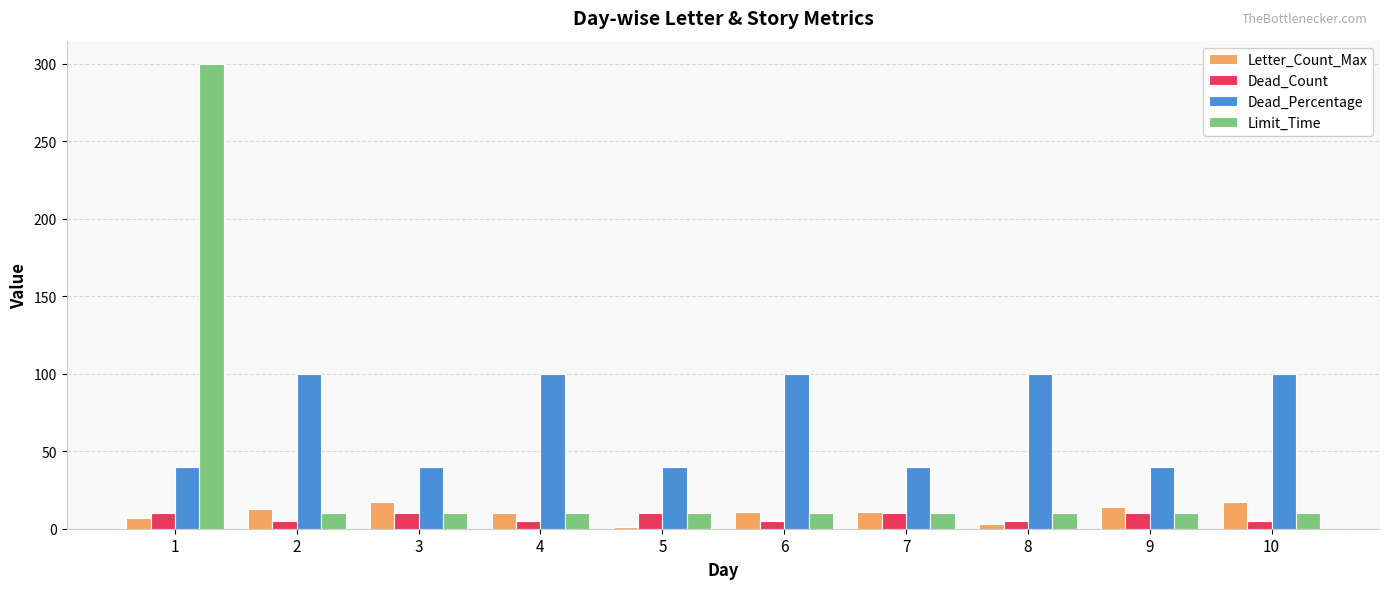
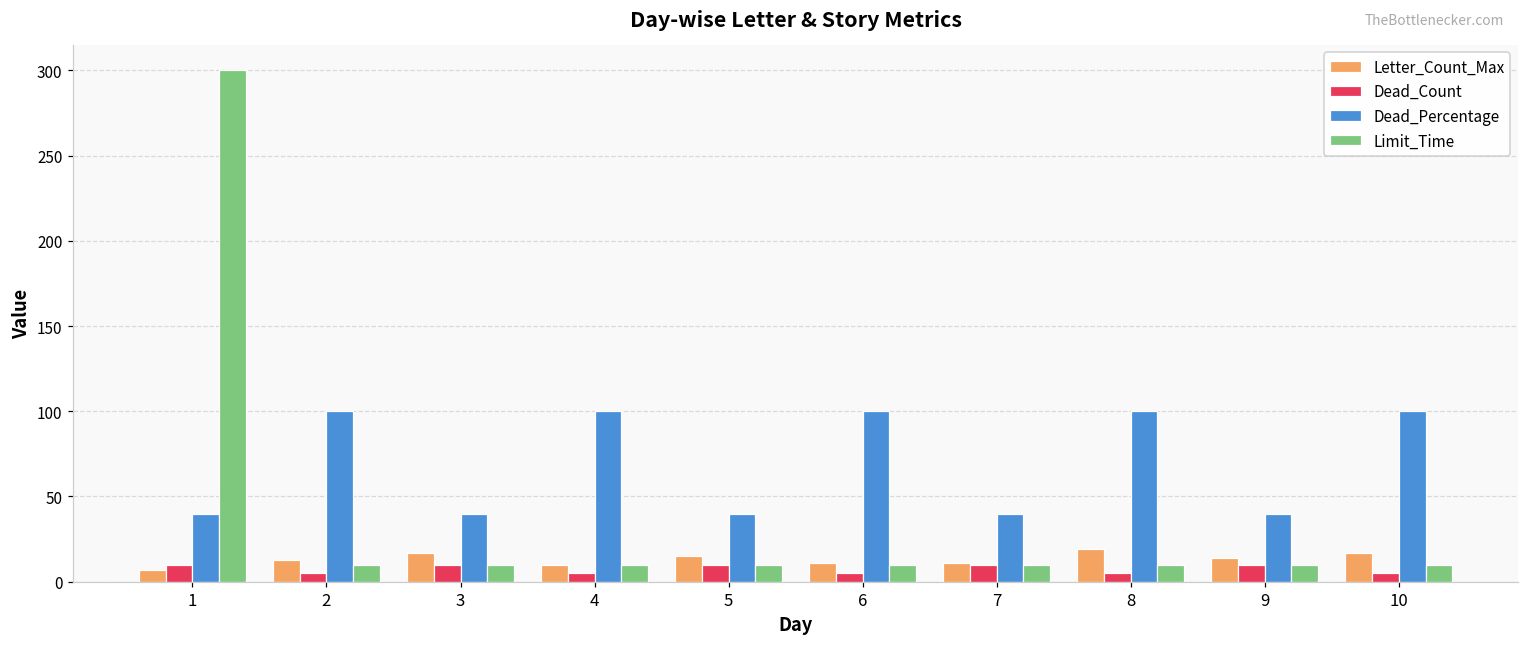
  {
    "Letter_Count_Max": {
      "1": 7,
      "2": 13,
      "3": 17,
      "4": 10,
-     "5": 1,
+     "5": 15,
      "6": 11,
      "7": 11,
-     "8": 3,
+     "8": 19,
      "9": 14,
      "10": 17
    },
    "Dead_Count": {
      "1": 10,
      "2": 5,
      "3": 10,
      "4": 5,
      "5": 10,
      "6": 5,
      "7": 10,
      "8": 5,
      "9": 10,
      "10": 5
    },
    "Dead_Percentage": {
      "1": 40,
      "2": 100,
      "3": 40,
      "4": 100,
      "5": 40,
      "6": 100,
      "7": 40,
      "8": 100,
      "9": 40,
      "10": 100
    },
    "Limit_Time": {
      "1": 300,
      "2": 10,
      "3": 10,
      "4": 10,
      "5": 10,
      "6": 10,
      "7": 10,
      "8": 10,
      "9": 10,
      "10": 10
    }
  }
